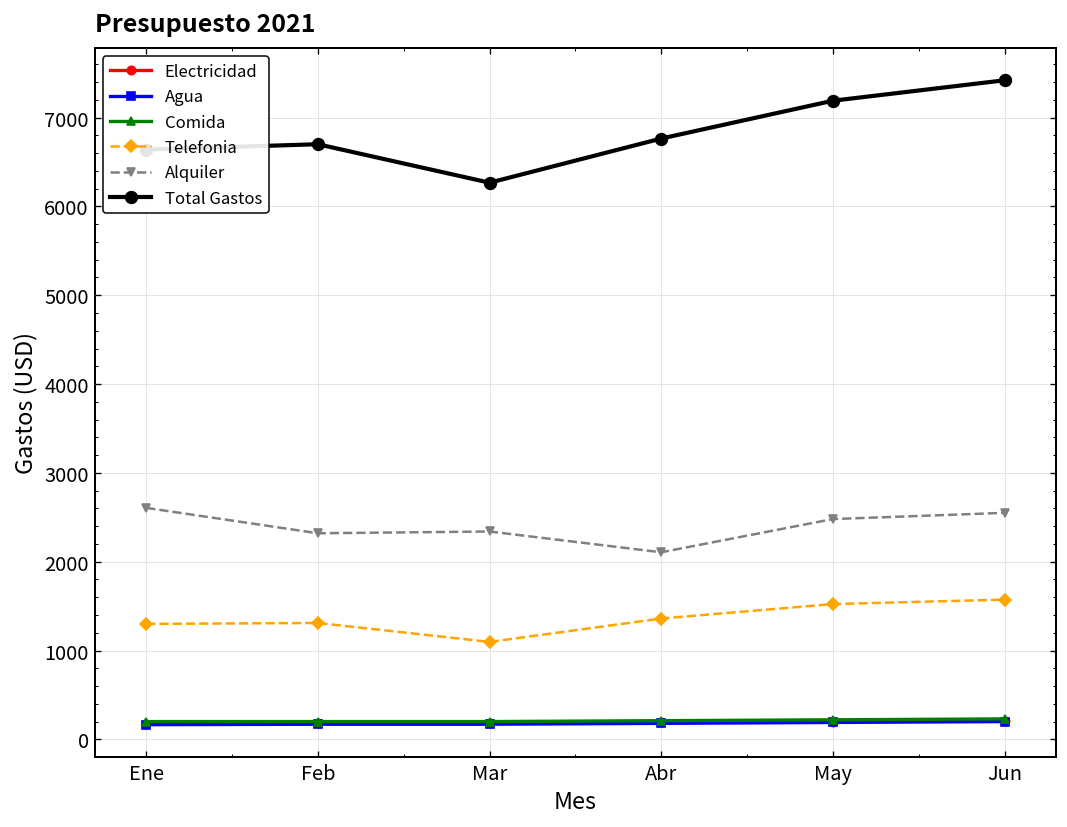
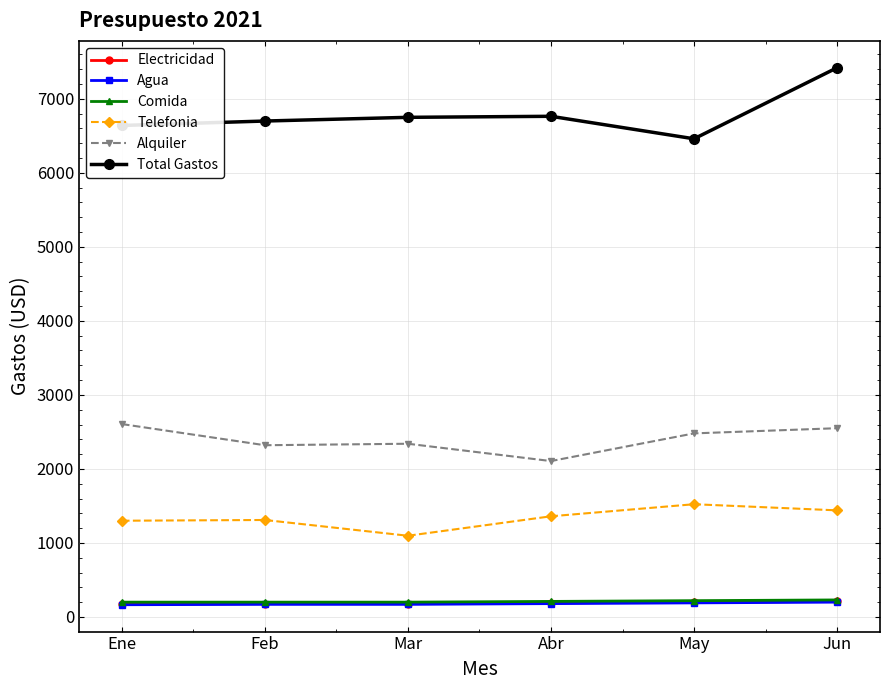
  {
    "Telefonia": {
      "Ene": 1300,
      "Feb": 1300,
      "Mar": 1100,
      "Abr": 1400,
      "May": 1500,
-     "Jun": 1600
+     "Jun": 1400
    },
    "Alquiler": {
      "Ene": 2600,
      "Feb": 2300,
      "Mar": 2300,
      "Abr": 2100,
      "May": 2500,
      "Jun": 2600
    },
    "Total Gastos": {
      "Feb": 6700,
-     "Mar": 6300,
+     "Mar": 6800,
      "Abr": 6800,
-     "May": 7200,
+     "May": 6500,
      "Jun": 7400
    }
  }
